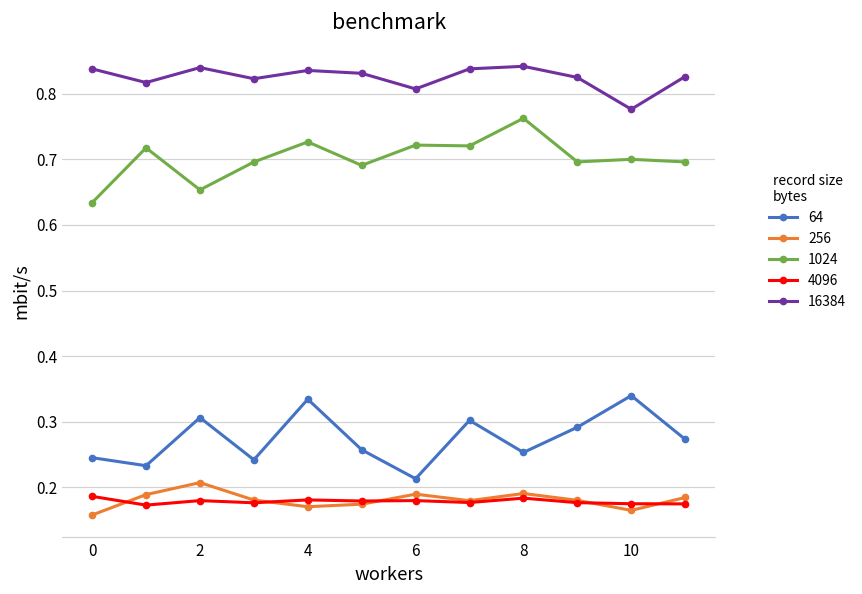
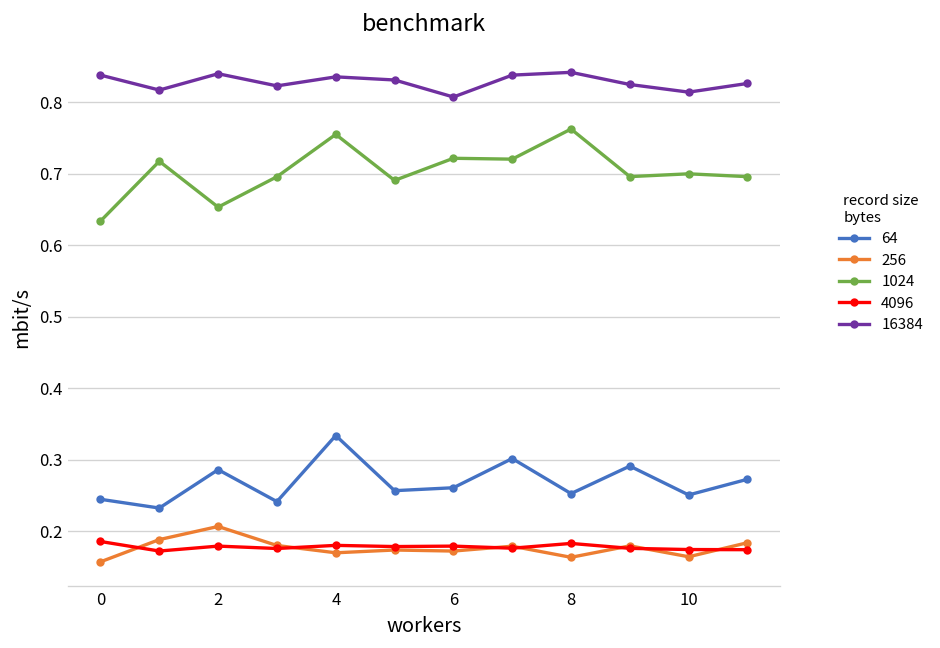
  {
    "64": {
      "0": 0.24,
-     "2": 0.31,
+     "2": 0.29,
      "4": 0.33,
-     "6": 0.21,
+     "6": 0.26,
      "8": 0.25,
-     "10": 0.34
+     "10": 0.25
    },
    "256": {
      "0": 0.16,
      "2": 0.21,
      "4": 0.17,
-     "6": 0.19,
-     "8": 0.19,
+     "6": 0.17,
+     "8": 0.16,
      "10": 0.16
    },
    "1024": {
      "0": 0.63,
      "2": 0.65,
-     "4": 0.73,
+     "4": 0.76,
      "6": 0.72,
      "8": 0.76,
      "10": 0.70
    },
    "4096": {
      "0": 0.19,
      "2": 0.18,
      "4": 0.18,
      "6": 0.18,
      "8": 0.18,
      "10": 0.17
    },
    "16384": {
      "0": 0.84,
      "2": 0.84,
      "4": 0.84,
      "6": 0.81,
      "8": 0.84,
-     "10": 0.78
+     "10": 0.81
    }
  }
